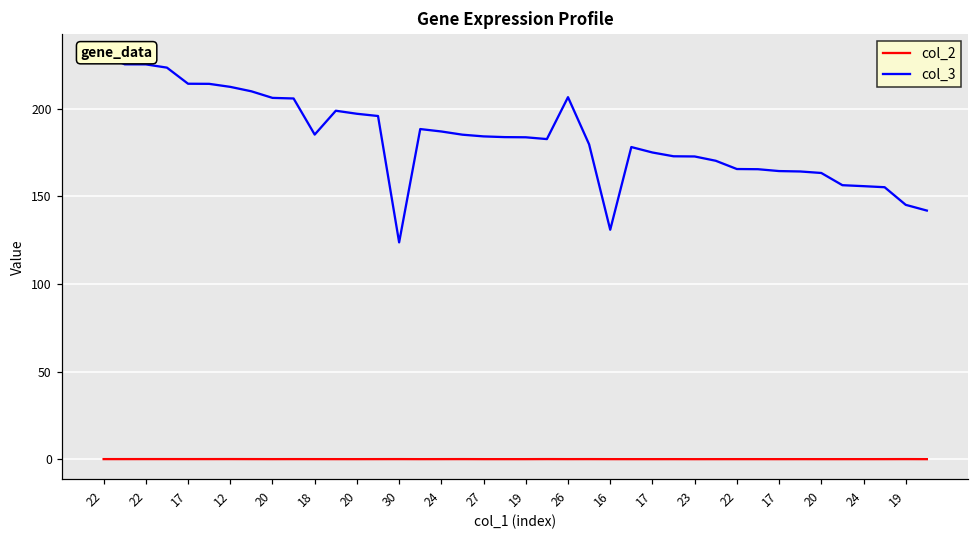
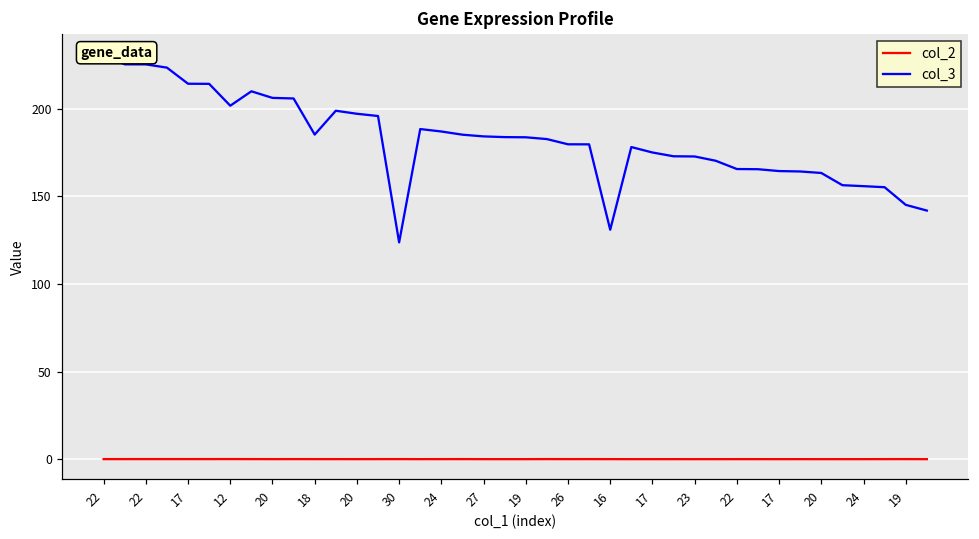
  {
    "col_2": {
      "12": 0,
      "18": 0,
      "30": 0,
      "26": 0,
      "16": 0
    },
    "col_3": {
-     "12": 213,
+     "12": 202,
      "18": 185,
      "30": 124,
-     "26": 207,
+     "26": 180,
      "16": 131
    }
  }
